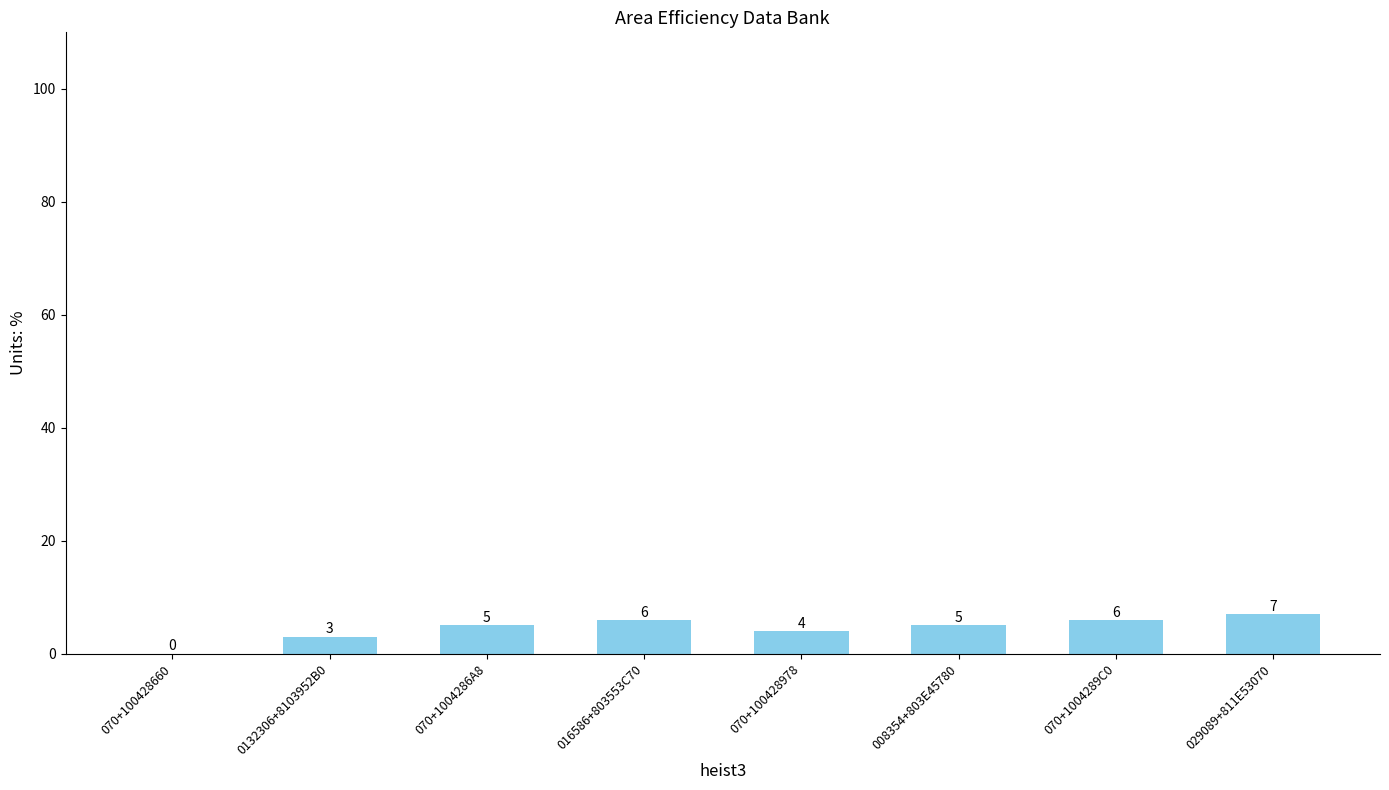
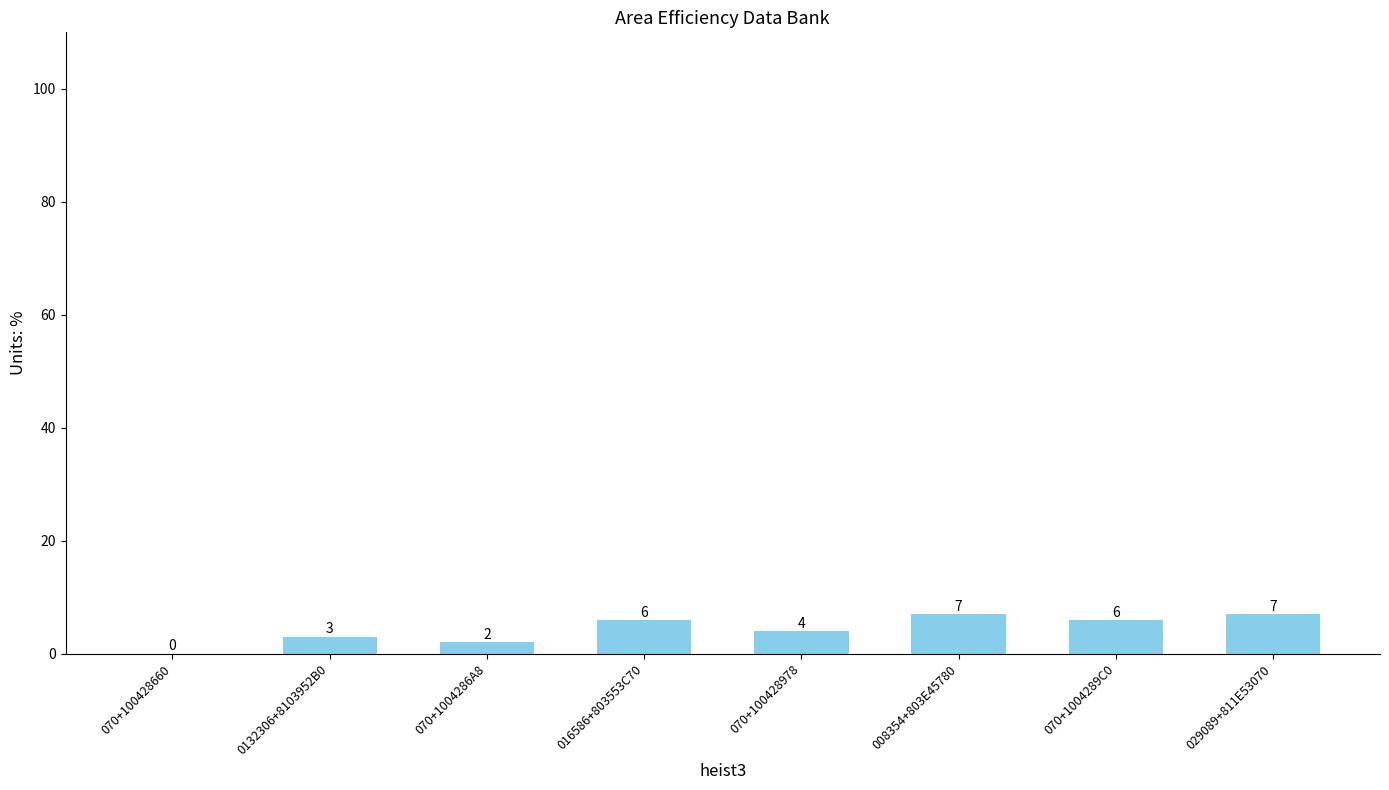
  {
    "070+100428660": 0,
    "0132306+8103952B0": 3,
-   "070+1004286A8": 5,
+   "070+1004286A8": 2,
    "016586+803553C70": 6,
    "070+100428978": 4,
-   "008354+803E45780": 5,
+   "008354+803E45780": 7,
    "070+1004289C0": 6,
    "029089+811E53070": 7
  }
